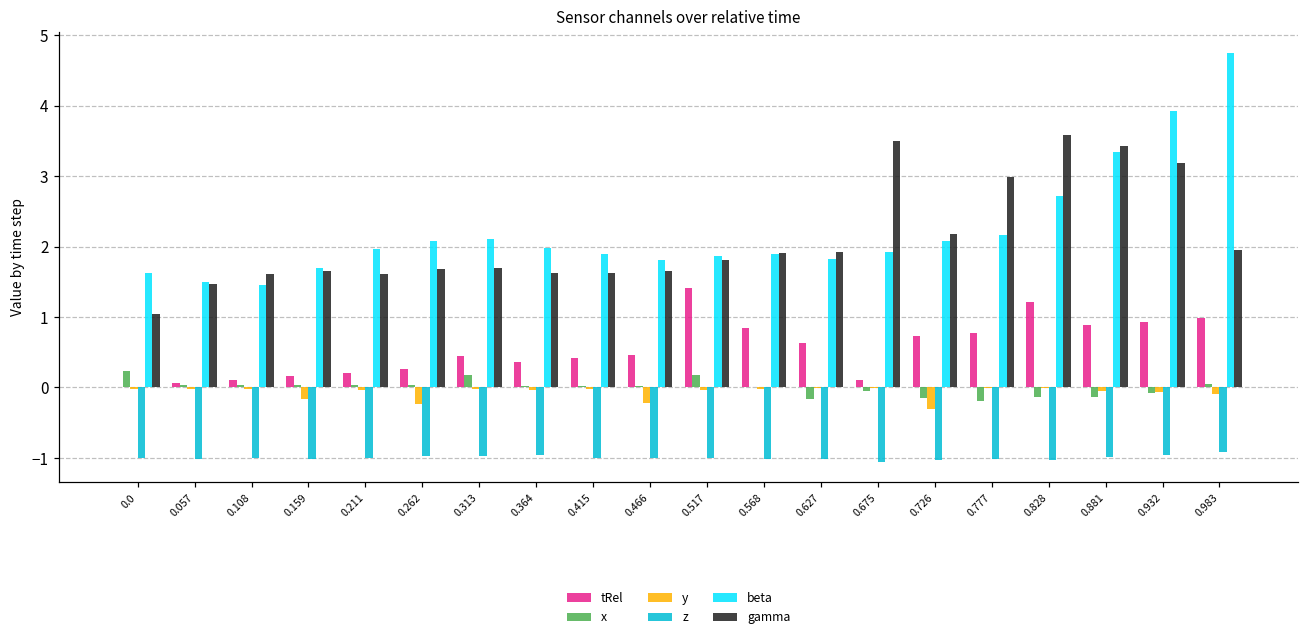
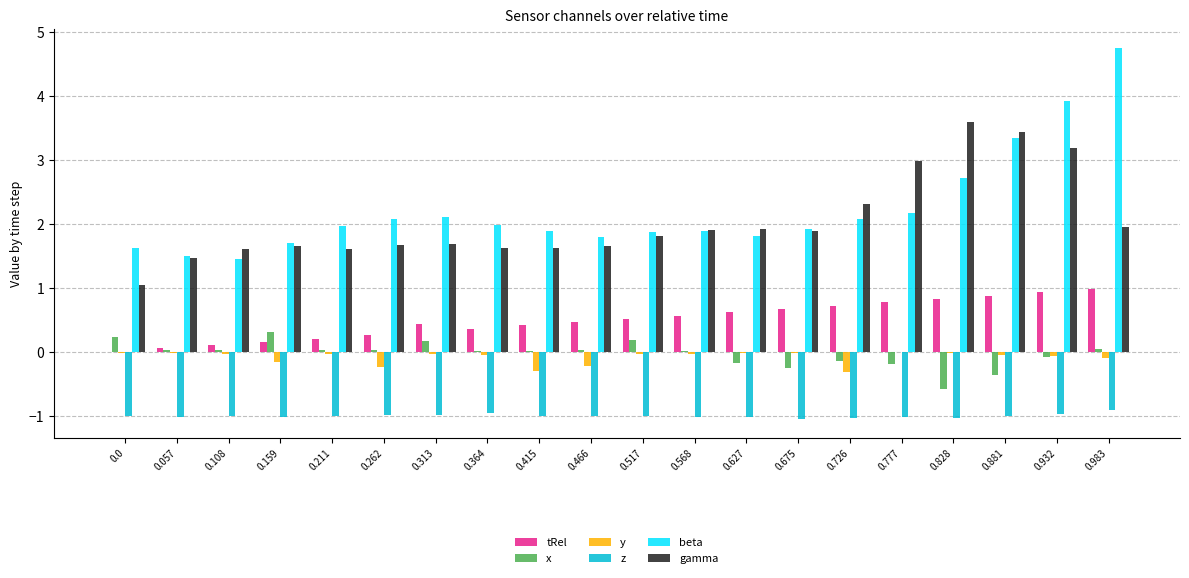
  {
    "tRel": {
      "0.0": 0.0,
      "0.057": 0.1,
      "0.108": 0.1,
      "0.159": 0.2,
      "0.211": 0.2,
      "0.262": 0.3,
      "0.313": 0.4,
      "0.364": 0.4,
      "0.415": 0.4,
      "0.466": 0.5,
-     "0.517": 1.4,
-     "0.568": 0.8,
+     "0.517": 0.5,
+     "0.568": 0.6,
      "0.627": 0.6,
-     "0.675": 0.1,
+     "0.675": 0.7,
      "0.726": 0.7,
      "0.777": 0.8,
-     "0.828": 1.2,
+     "0.828": 0.8,
      "0.881": 0.9,
      "0.932": 0.9,
      "0.983": 1.0
    },
    "x": {
      "0.0": 0.2,
-     "0.159": 0.0,
+     "0.159": 0.3,
      "0.313": 0.2,
      "0.517": 0.2,
      "0.627": -0.2,
-     "0.675": 0.0,
+     "0.675": -0.3,
      "0.726": -0.1,
      "0.777": -0.2,
-     "0.828": -0.1,
-     "0.881": -0.1,
+     "0.828": -0.6,
+     "0.881": -0.4,
      "0.932": -0.1,
      "0.983": 0.1
    },
    "y": {
      "0.159": -0.2,
      "0.262": -0.2,
      "0.364": 0.0,
-     "0.415": 0.0,
+     "0.415": -0.3,
      "0.466": -0.2,
      "0.726": -0.3,
      "0.881": 0.0,
      "0.932": -0.1,
      "0.983": -0.1
    },
    "gamma": {
      "0.0": 1.0,
      "0.057": 1.5,
      "0.108": 1.6,
      "0.159": 1.7,
      "0.211": 1.6,
      "0.262": 1.7,
      "0.313": 1.7,
      "0.364": 1.6,
      "0.415": 1.6,
      "0.466": 1.7,
      "0.517": 1.8,
      "0.568": 1.9,
      "0.627": 1.9,
-     "0.675": 3.5,
-     "0.726": 2.2,
+     "0.675": 1.9,
+     "0.726": 2.3,
      "0.777": 3.0,
      "0.828": 3.6,
      "0.881": 3.4,
      "0.932": 3.2,
      "0.983": 2.0
    }
  }
